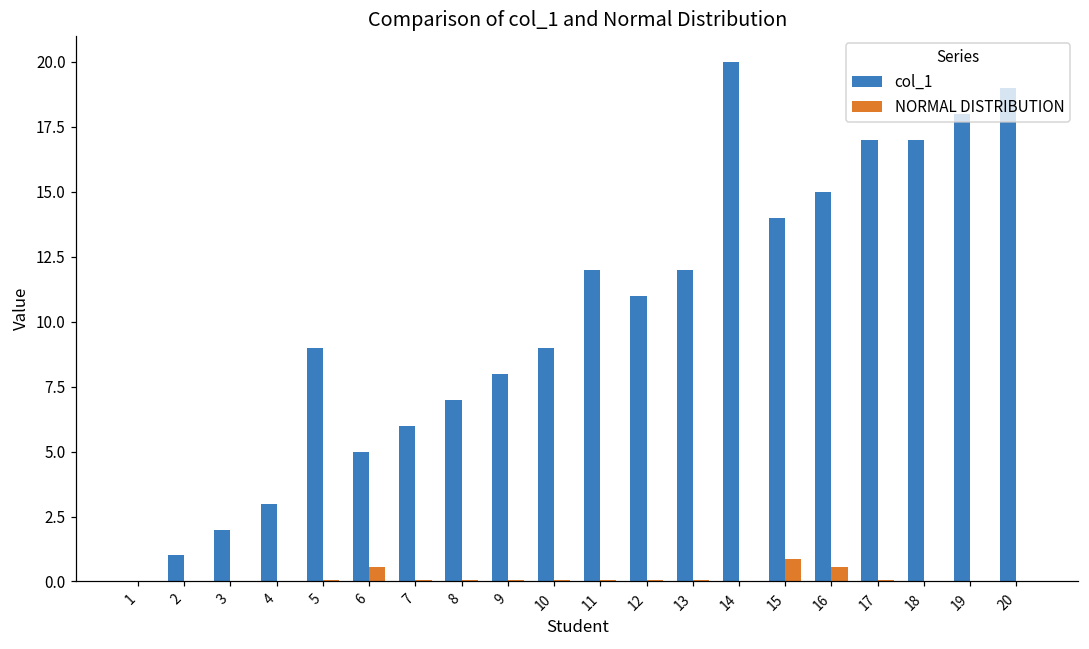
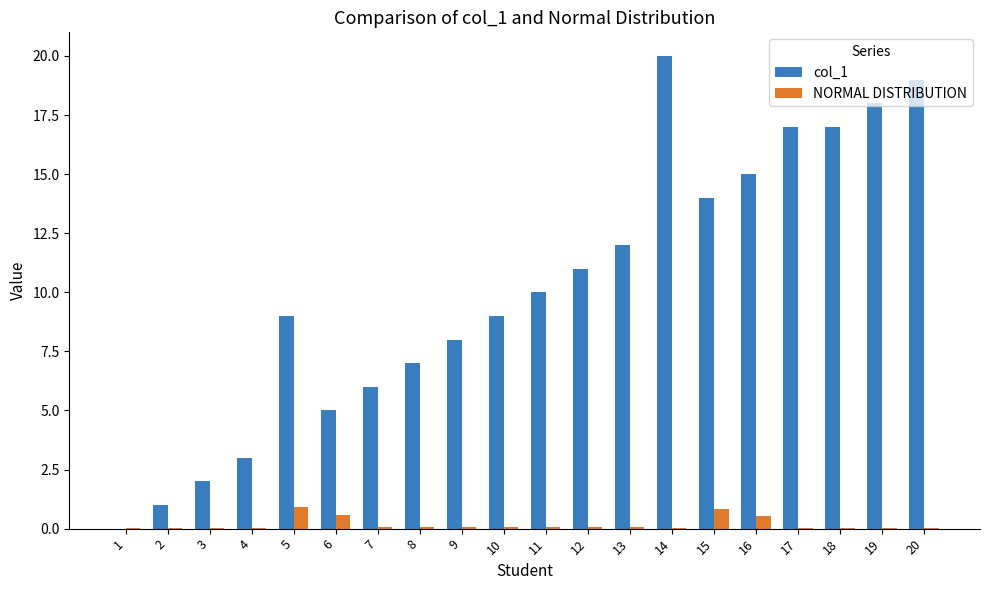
  {
    "col_1": {
      "1": 0,
      "2": 1,
      "3": 2,
      "4": 3,
      "5": 9,
      "6": 5,
      "7": 6,
      "8": 7,
      "9": 8,
      "10": 9,
-     "11": 12,
+     "11": 10,
      "12": 11,
      "13": 12,
      "14": 20,
      "15": 14,
      "16": 15,
      "17": 17,
      "18": 17
    },
    "NORMAL DISTRIBUTION": {
-     "5": 0.0,
+     "5": 0.9,
      "6": 0.6,
      "15": 0.8,
      "16": 0.5
    }
  }
